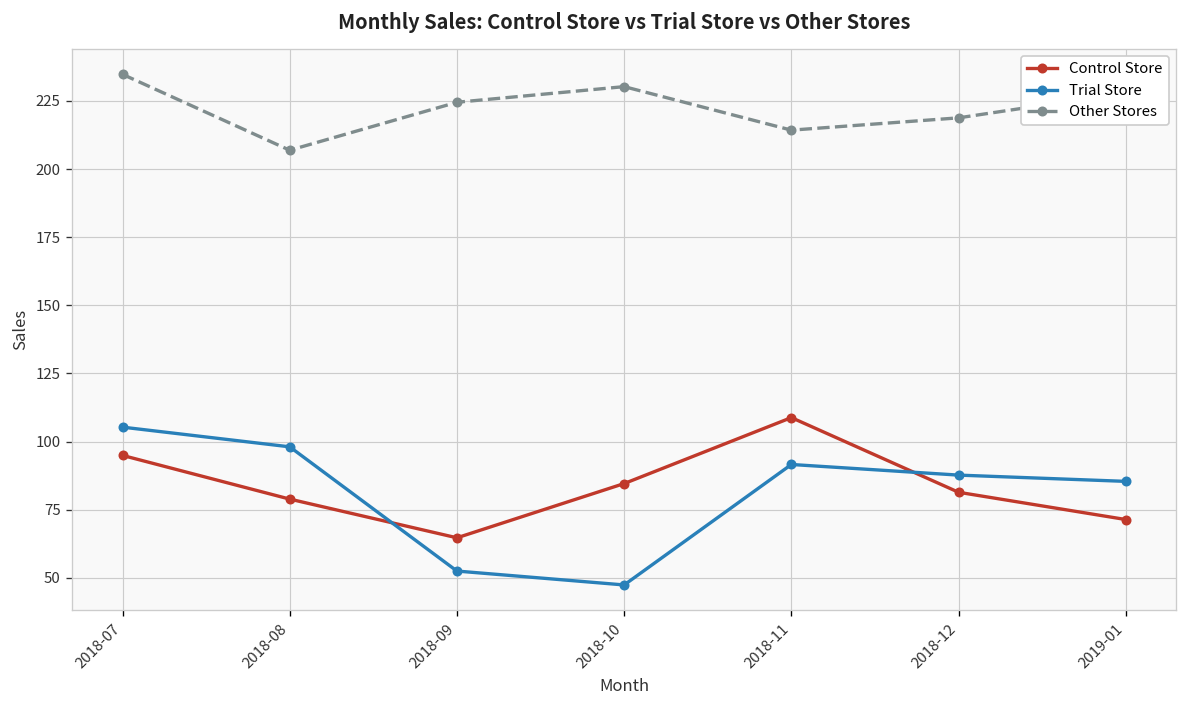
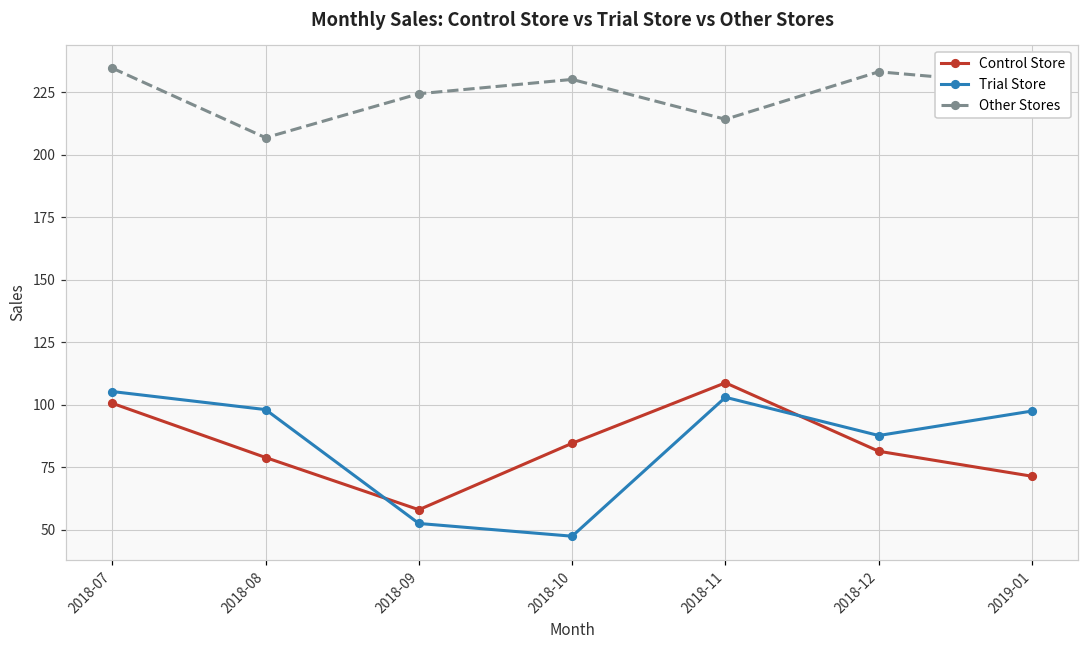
  {
    "Control Store": {
-     "2018-07": 95,
+     "2018-07": 101,
      "2018-08": 79,
-     "2018-09": 65,
+     "2018-09": 58,
      "2018-10": 85,
      "2018-11": 109,
      "2018-12": 81,
      "2019-01": 71
    },
    "Trial Store": {
      "2018-07": 105,
      "2018-08": 98,
      "2018-09": 52,
      "2018-10": 47,
-     "2018-11": 92,
+     "2018-11": 103,
      "2018-12": 88,
-     "2019-01": 85
+     "2019-01": 98
    },
    "Other Stores": {
      "2018-07": 235,
      "2018-08": 207,
      "2018-09": 224,
      "2018-10": 230,
      "2018-11": 214,
-     "2018-12": 219
+     "2018-12": 233
    }
  }
